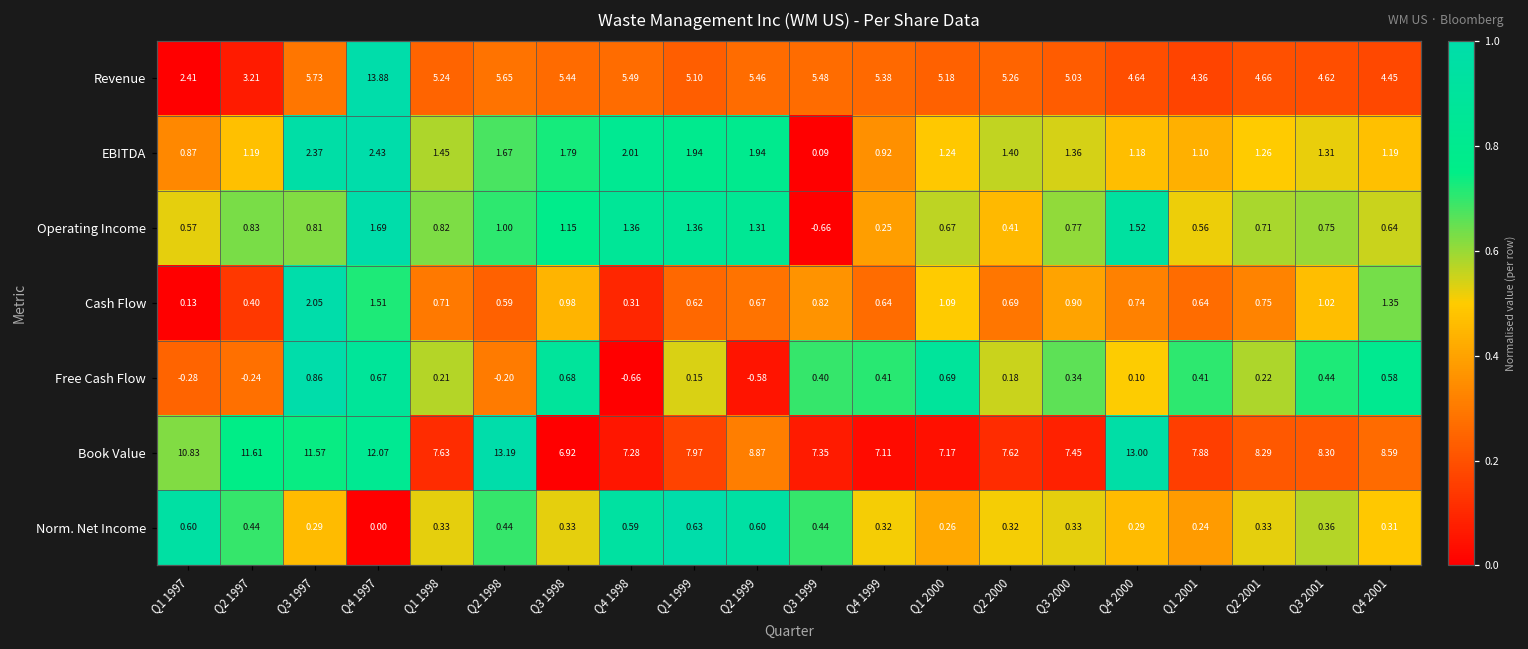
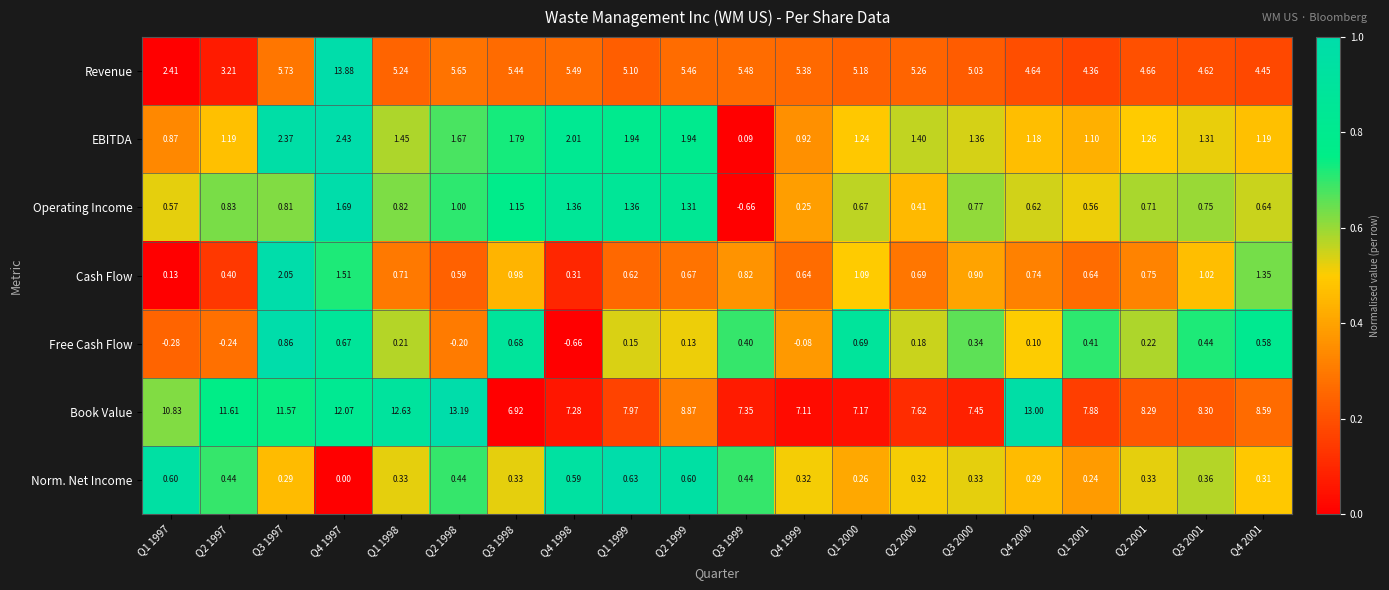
  {
    "Revenue": {
      "Q1 1997": 2.41,
      "Q2 1997": 3.21,
      "Q3 1997": 5.73,
      "Q4 1997": 13.88,
      "Q1 1998": 5.24,
      "Q2 1998": 5.65,
      "Q3 1998": 5.44,
      "Q4 1998": 5.49,
      "Q1 1999": 5.10,
      "Q2 1999": 5.46,
      "Q3 1999": 5.48,
      "Q4 1999": 5.38,
      "Q1 2000": 5.18,
      "Q2 2000": 5.26,
      "Q3 2000": 5.03,
      "Q4 2000": 4.64,
      "Q1 2001": 4.36,
      "Q2 2001": 4.66,
      "Q3 2001": 4.62,
      "Q4 2001": 4.45
    },
    "EBITDA": {
      "Q1 1997": 0.87,
      "Q2 1997": 1.19,
      "Q3 1997": 2.37,
      "Q4 1997": 2.43,
      "Q1 1998": 1.45,
      "Q2 1998": 1.67,
      "Q3 1998": 1.79,
      "Q4 1998": 2.01,
      "Q1 1999": 1.94,
      "Q2 1999": 1.94,
      "Q3 1999": 0.09,
      "Q4 1999": 0.92,
      "Q1 2000": 1.24,
      "Q2 2000": 1.40,
      "Q3 2000": 1.36,
      "Q4 2000": 1.18,
      "Q1 2001": 1.10,
      "Q2 2001": 1.26,
      "Q3 2001": 1.31,
      "Q4 2001": 1.19
    },
    "Operating Income": {
      "Q1 1997": 0.57,
      "Q2 1997": 0.83,
      "Q3 1997": 0.81,
      "Q4 1997": 1.69,
      "Q1 1998": 0.82,
      "Q2 1998": 1.00,
      "Q3 1998": 1.15,
      "Q4 1998": 1.36,
      "Q1 1999": 1.36,
      "Q2 1999": 1.31,
      "Q3 1999": -0.66,
      "Q4 1999": 0.25,
      "Q1 2000": 0.67,
      "Q2 2000": 0.41,
      "Q3 2000": 0.77,
-     "Q4 2000": 1.52,
+     "Q4 2000": 0.62,
      "Q1 2001": 0.56,
      "Q2 2001": 0.71,
      "Q3 2001": 0.75,
      "Q4 2001": 0.64
    },
    "Cash Flow": {
      "Q1 1997": 0.13,
      "Q2 1997": 0.40,
      "Q3 1997": 2.05,
      "Q4 1997": 1.51,
      "Q1 1998": 0.71,
      "Q2 1998": 0.59,
      "Q3 1998": 0.98,
      "Q4 1998": 0.31,
      "Q1 1999": 0.62,
      "Q2 1999": 0.67,
      "Q3 1999": 0.82,
      "Q4 1999": 0.64,
      "Q1 2000": 1.09,
      "Q2 2000": 0.69,
      "Q3 2000": 0.90,
      "Q4 2000": 0.74,
      "Q1 2001": 0.64,
      "Q2 2001": 0.75,
      "Q3 2001": 1.02,
      "Q4 2001": 1.35
    },
    "Free Cash Flow": {
      "Q1 1997": -0.28,
      "Q2 1997": -0.24,
      "Q3 1997": 0.86,
      "Q4 1997": 0.67,
      "Q1 1998": 0.21,
      "Q2 1998": -0.20,
      "Q3 1998": 0.68,
      "Q4 1998": -0.66,
      "Q1 1999": 0.15,
-     "Q2 1999": -0.58,
+     "Q2 1999": 0.13,
      "Q3 1999": 0.40,
-     "Q4 1999": 0.41,
+     "Q4 1999": -0.08,
      "Q1 2000": 0.69,
      "Q2 2000": 0.18,
      "Q3 2000": 0.34,
      "Q4 2000": 0.10,
      "Q1 2001": 0.41,
      "Q2 2001": 0.22,
      "Q3 2001": 0.44,
      "Q4 2001": 0.58
    },
    "Book Value": {
      "Q1 1997": 10.83,
      "Q2 1997": 11.61,
      "Q3 1997": 11.57,
      "Q4 1997": 12.07,
-     "Q1 1998": 7.63,
+     "Q1 1998": 12.63,
      "Q2 1998": 13.19,
      "Q3 1998": 6.92,
      "Q4 1998": 7.28,
      "Q1 1999": 7.97,
      "Q2 1999": 8.87,
      "Q3 1999": 7.35,
      "Q4 1999": 7.11,
      "Q1 2000": 7.17,
      "Q2 2000": 7.62,
      "Q3 2000": 7.45,
      "Q4 2000": 13.00,
      "Q1 2001": 7.88,
      "Q2 2001": 8.29,
      "Q3 2001": 8.30,
      "Q4 2001": 8.59
    },
    "Norm. Net Income": {
      "Q1 1997": 0.60,
      "Q2 1997": 0.44,
      "Q3 1997": 0.29,
      "Q4 1997": 0.00,
      "Q1 1998": 0.33,
      "Q2 1998": 0.44,
      "Q3 1998": 0.33,
      "Q4 1998": 0.59,
      "Q1 1999": 0.63,
      "Q2 1999": 0.60,
      "Q3 1999": 0.44,
      "Q4 1999": 0.32,
      "Q1 2000": 0.26,
      "Q2 2000": 0.32,
      "Q3 2000": 0.33,
      "Q4 2000": 0.29,
      "Q1 2001": 0.24,
      "Q2 2001": 0.33,
      "Q3 2001": 0.36,
      "Q4 2001": 0.31
    }
  }
